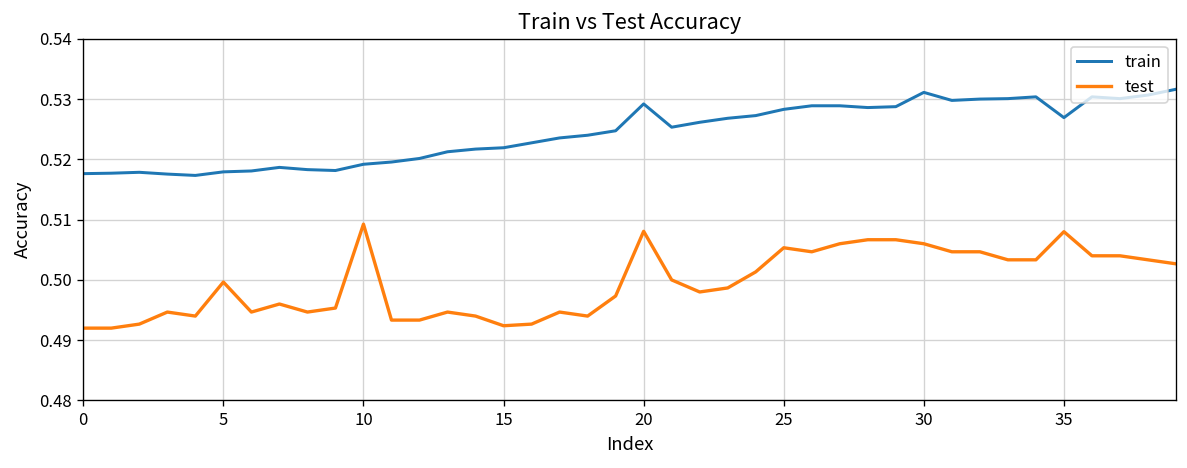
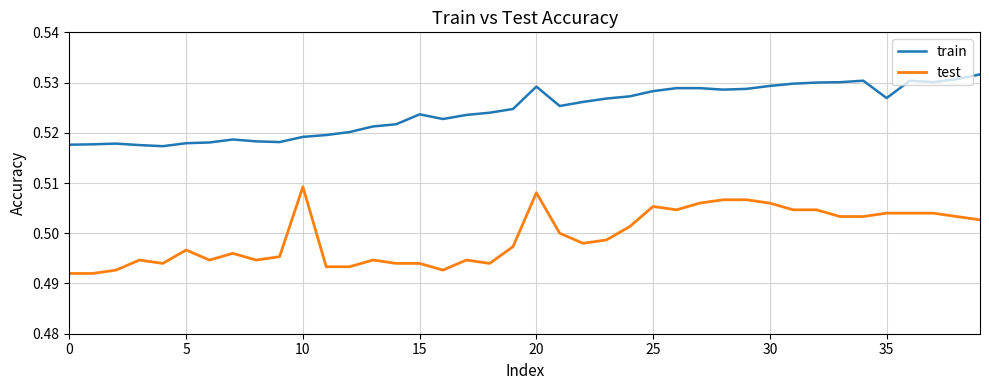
  {
    "train": {
      "0": 0.518,
      "5": 0.518,
      "10": 0.519,
-     "15": 0.522,
+     "15": 0.524,
      "20": 0.529,
      "25": 0.528,
-     "30": 0.531,
+     "30": 0.529,
      "35": 0.527
    },
    "test": {
      "0": 0.492,
-     "5": 0.500,
+     "5": 0.497,
      "10": 0.509,
-     "15": 0.492,
+     "15": 0.494,
      "20": 0.508,
      "25": 0.505,
      "30": 0.506,
-     "35": 0.508
+     "35": 0.504
    }
  }
